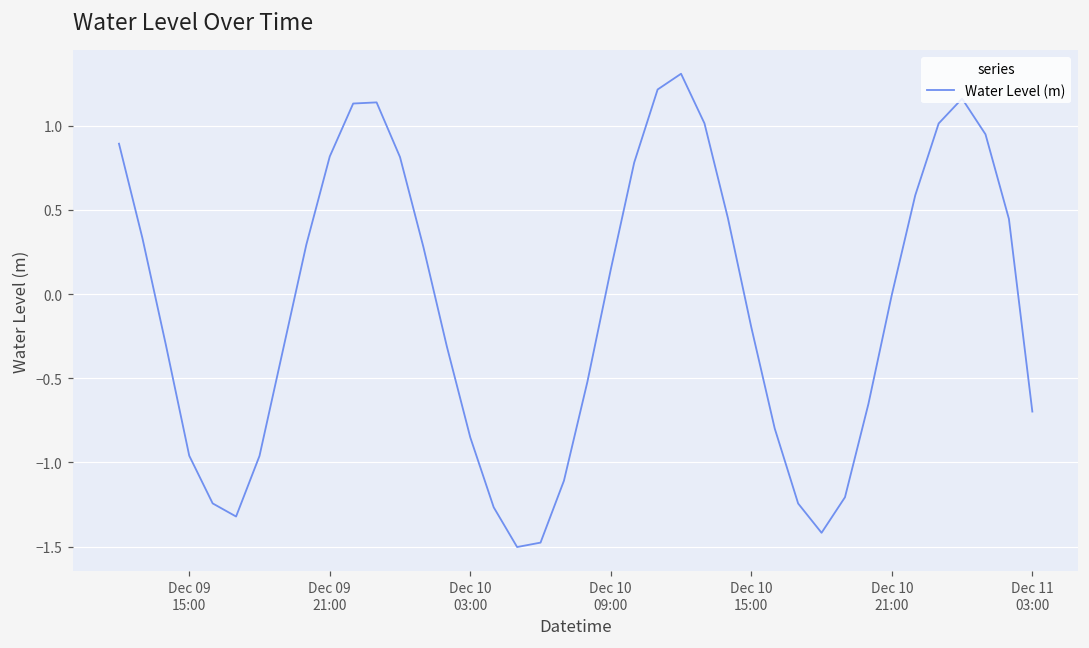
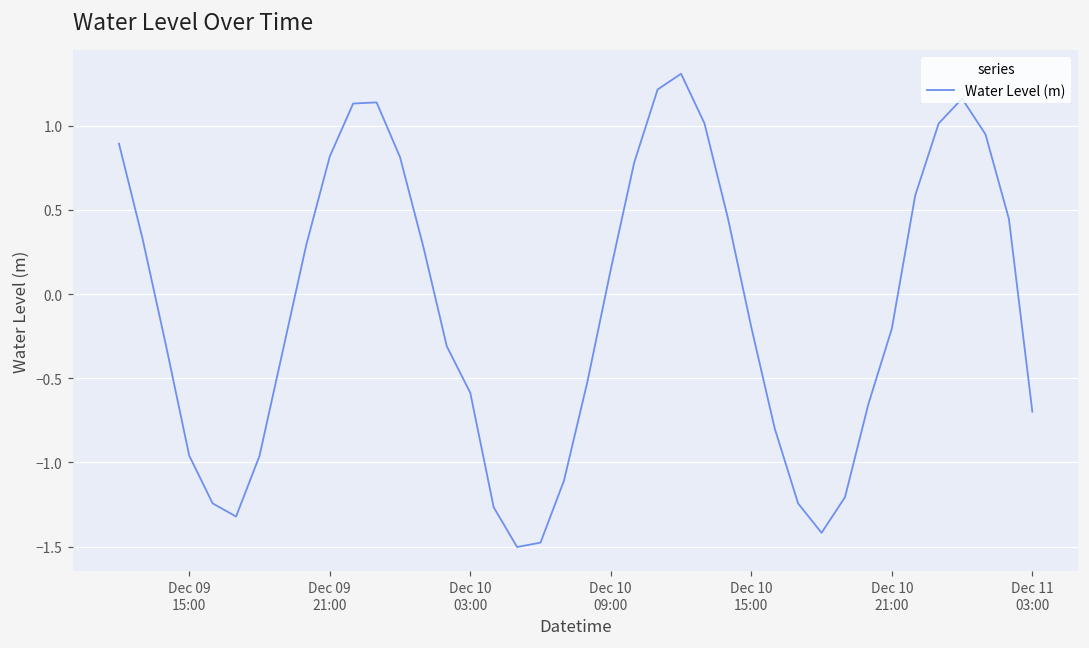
  {
    "Dec 09 15:00": -0.96,
    "Dec 09 21:00": 0.82,
-   "Dec 10 03:00": -0.85,
+   "Dec 10 03:00": -0.59,
    "Dec 10 09:00": 0.15,
    "Dec 10 15:00": -0.20,
-   "Dec 10 21:00": 0.00,
+   "Dec 10 21:00": -0.21,
    "Dec 11 03:00": -0.70
  }
